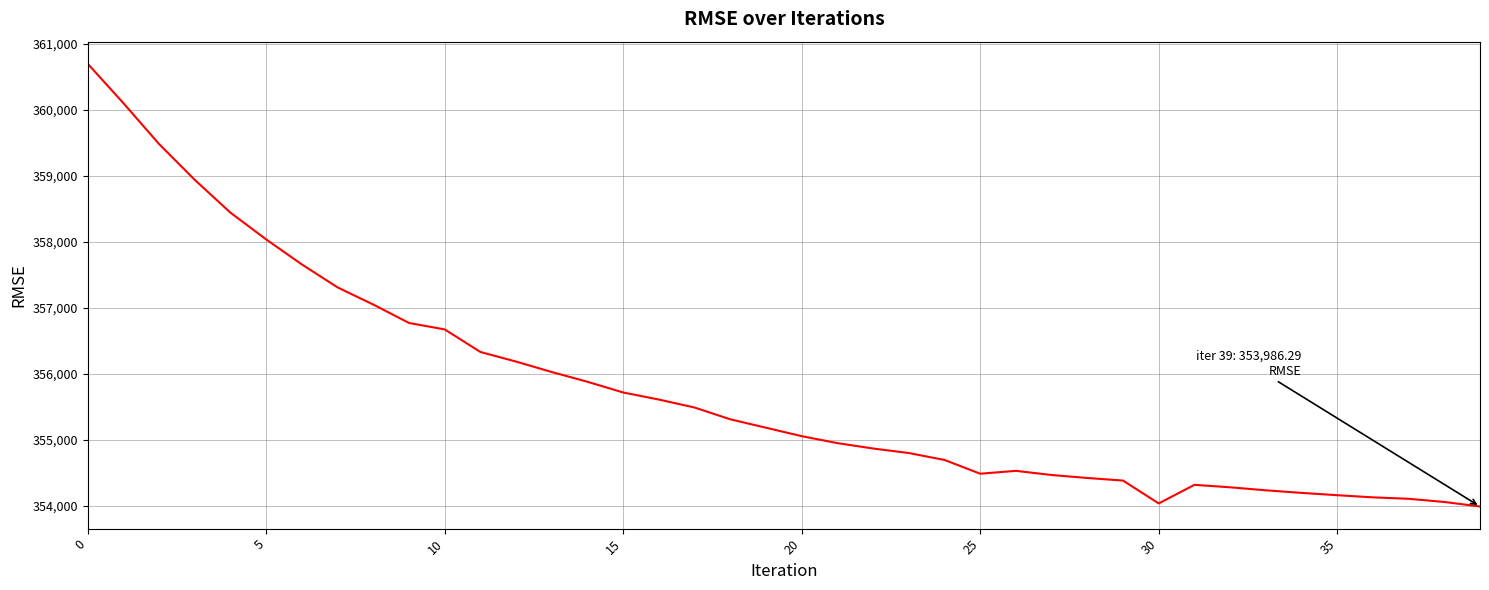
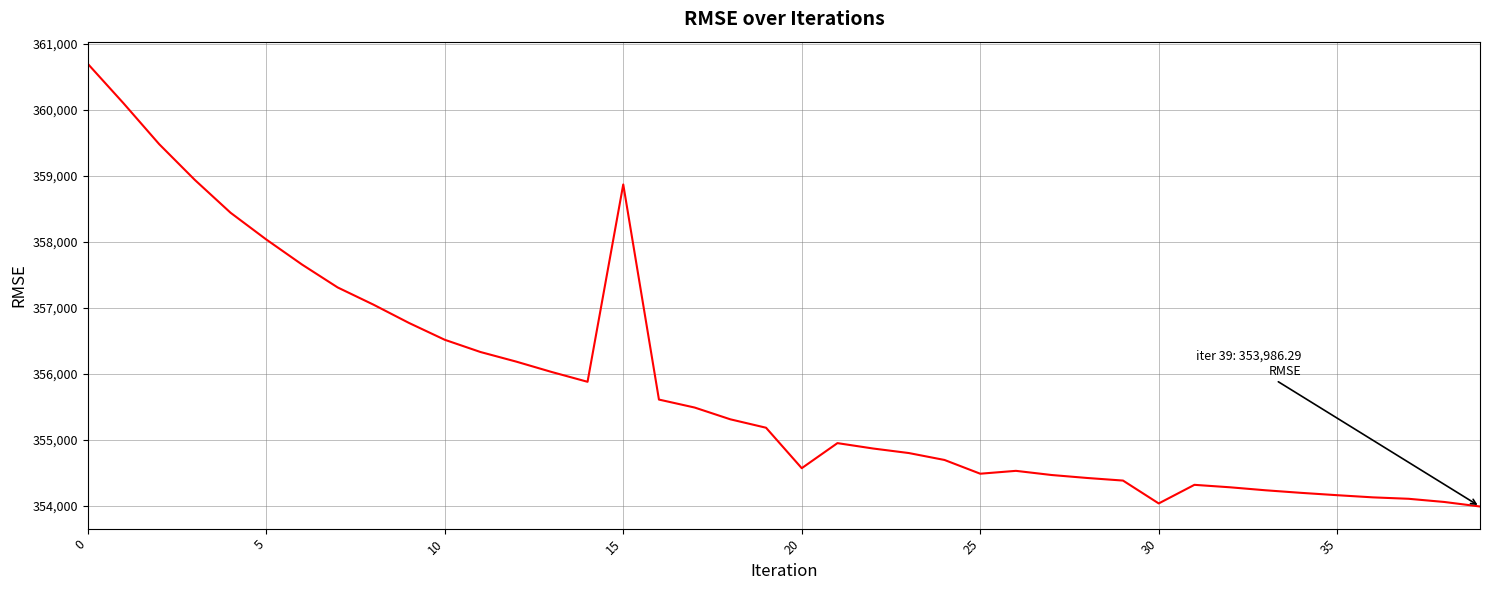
  {
    "0": "360,700",
    "5": "358,000",
-   "10": "356,700",
-   "15": "355,700",
-   "20": "355,100",
+   "10": "356,500",
+   "15": "358,900",
+   "20": "354,600",
    "25": "354,500",
    "30": "354,000"
  }
